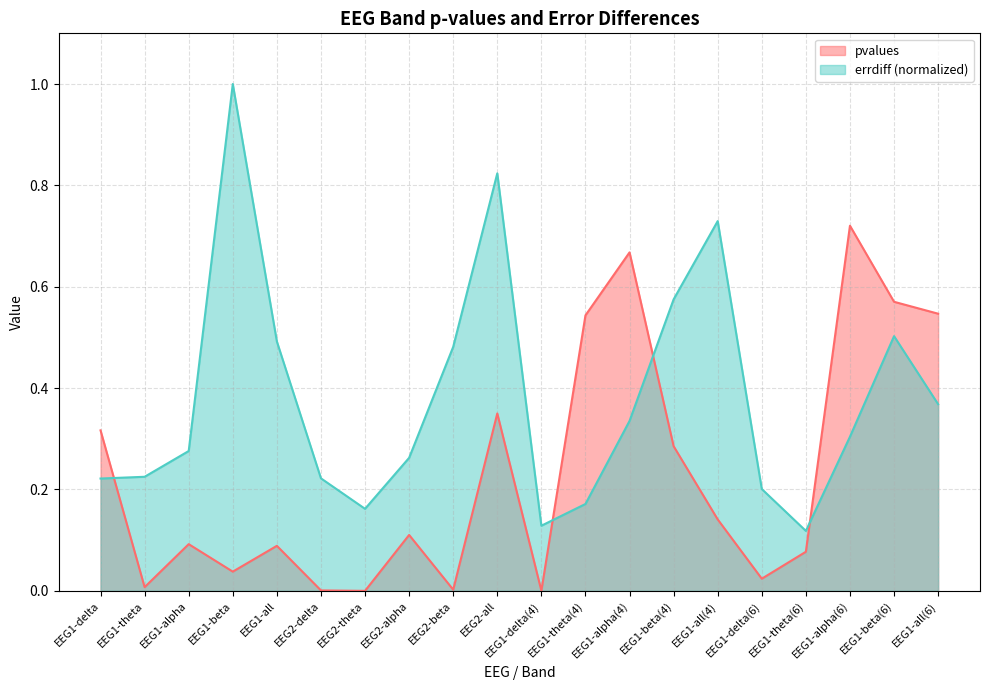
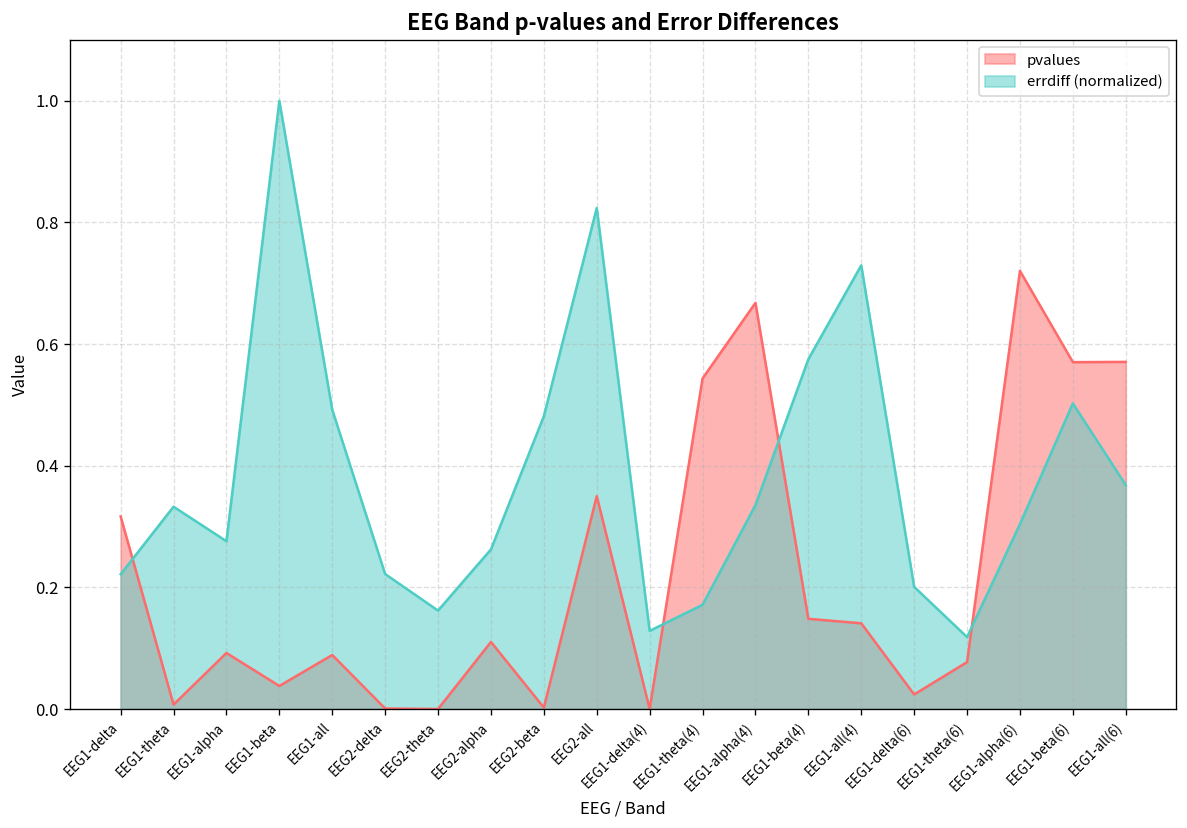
  {
    "pvalues": {
      "EEG1-delta": 0.32,
      "EEG1-theta": 0.01,
      "EEG1-alpha": 0.09,
      "EEG1-beta": 0.04,
      "EEG1-all": 0.09,
      "EEG2-delta": 0.00,
      "EEG2-theta": 0.00,
      "EEG2-alpha": 0.11,
      "EEG2-beta": 0.00,
      "EEG2-all": 0.35,
      "EEG1-delta(4)": 0.00,
      "EEG1-theta(4)": 0.54,
      "EEG1-alpha(4)": 0.67,
-     "EEG1-beta(4)": 0.29,
+     "EEG1-beta(4)": 0.15,
      "EEG1-all(4)": 0.14,
      "EEG1-delta(6)": 0.02,
      "EEG1-theta(6)": 0.08,
      "EEG1-alpha(6)": 0.72,
      "EEG1-beta(6)": 0.57,
-     "EEG1-all(6)": 0.55
+     "EEG1-all(6)": 0.57
    },
    "errdiff (normalized)": {
      "EEG1-delta": 0.22,
-     "EEG1-theta": 0.23,
+     "EEG1-theta": 0.33,
      "EEG1-alpha": 0.28,
      "EEG1-beta": 1.00,
      "EEG1-all": 0.49,
      "EEG2-delta": 0.22,
      "EEG2-theta": 0.16,
      "EEG2-alpha": 0.26,
      "EEG2-beta": 0.48,
      "EEG2-all": 0.82,
      "EEG1-delta(4)": 0.13,
      "EEG1-theta(4)": 0.17,
      "EEG1-alpha(4)": 0.34,
      "EEG1-beta(4)": 0.58,
      "EEG1-all(4)": 0.73,
      "EEG1-delta(6)": 0.20,
      "EEG1-theta(6)": 0.12,
      "EEG1-alpha(6)": 0.30,
      "EEG1-beta(6)": 0.50,
      "EEG1-all(6)": 0.37
    }
  }
